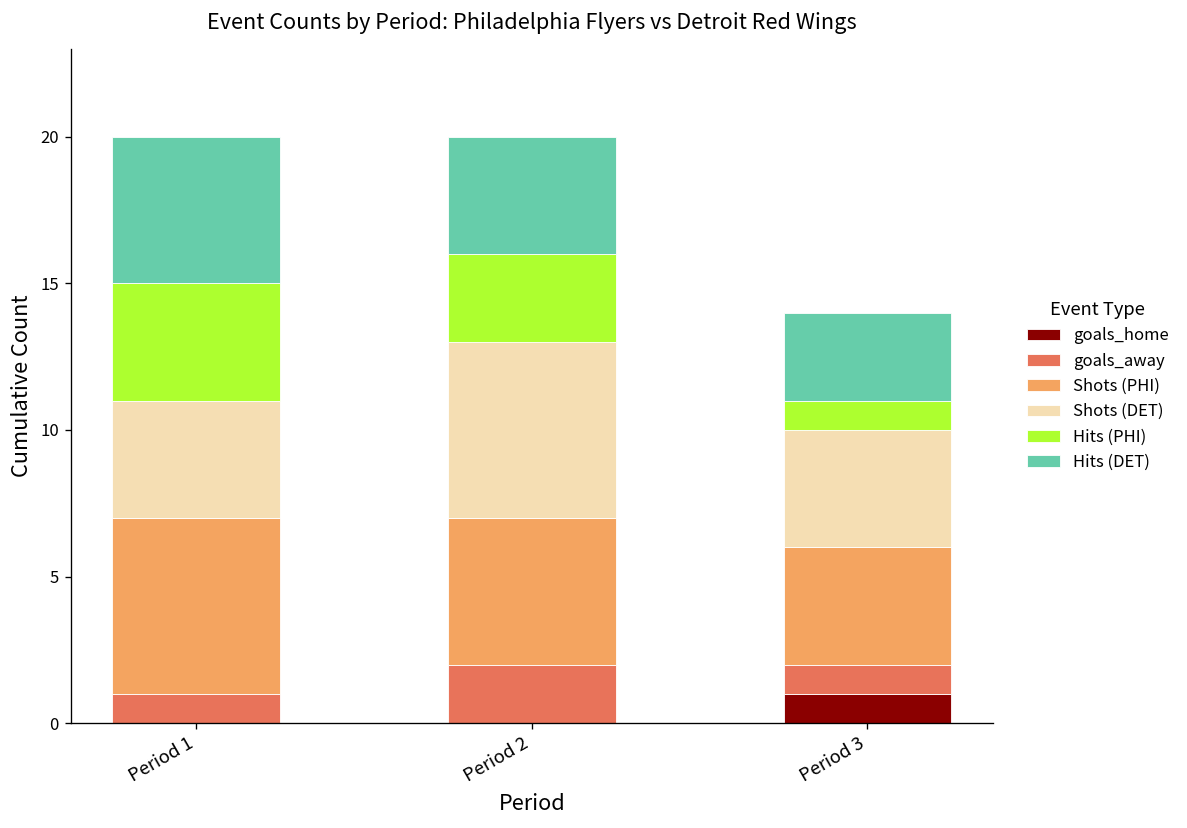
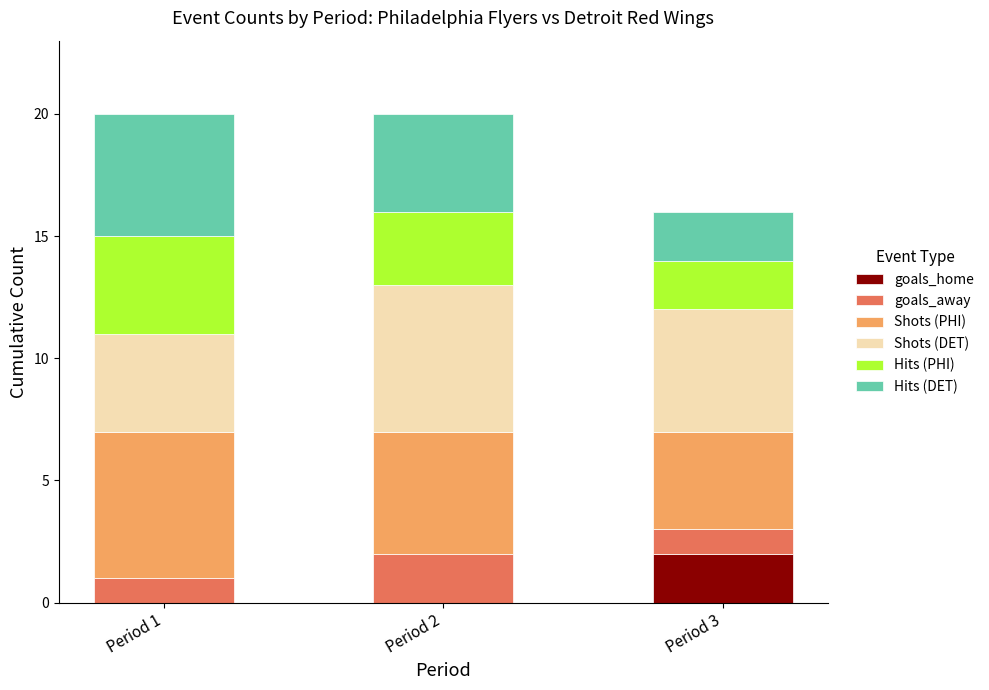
  {
    "goals_home": {
      "Period 1": 0,
      "Period 2": 0,
-     "Period 3": 1
+     "Period 3": 2
    },
    "Shots (DET)": {
      "Period 1": 4,
      "Period 2": 6,
-     "Period 3": 4
+     "Period 3": 5
    },
    "Hits (PHI)": {
      "Period 1": 4,
      "Period 2": 3,
-     "Period 3": 1
+     "Period 3": 2
    },
    "Hits (DET)": {
      "Period 1": 5,
      "Period 2": 4,
-     "Period 3": 3
+     "Period 3": 2
    }
  }
